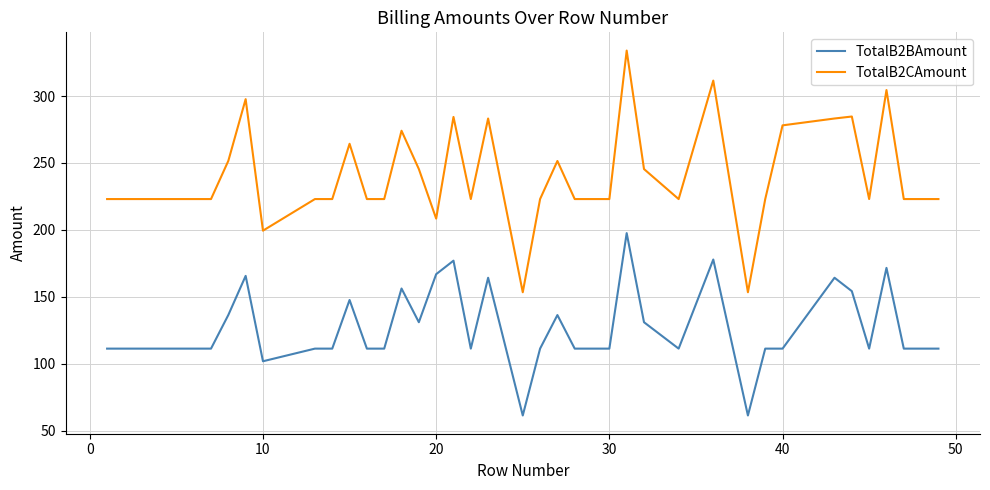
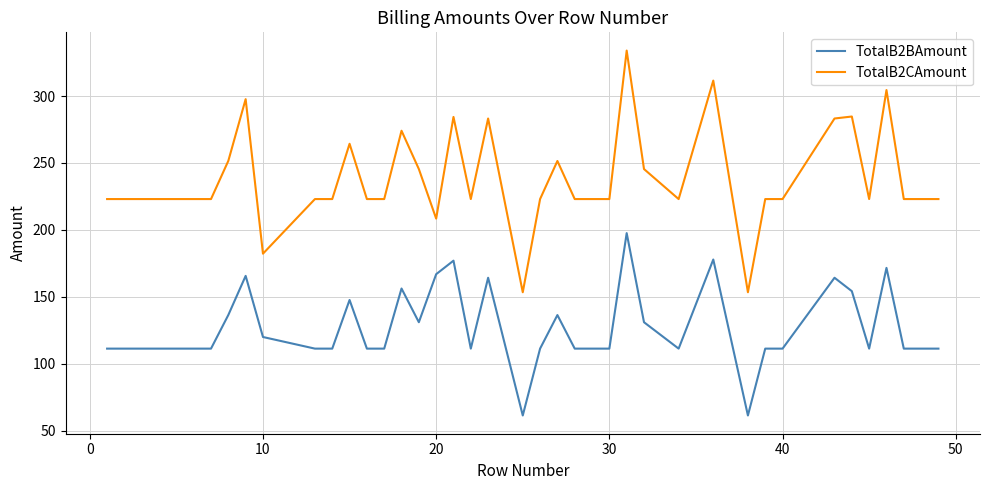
  {
    "TotalB2BAmount": {
-     "10": 102,
+     "10": 120,
      "20": 167,
      "30": 111,
      "40": 111
    },
    "TotalB2CAmount": {
-     "10": 199,
+     "10": 182,
      "20": 208,
      "30": 223,
-     "40": 278
+     "40": 223
    }
  }
